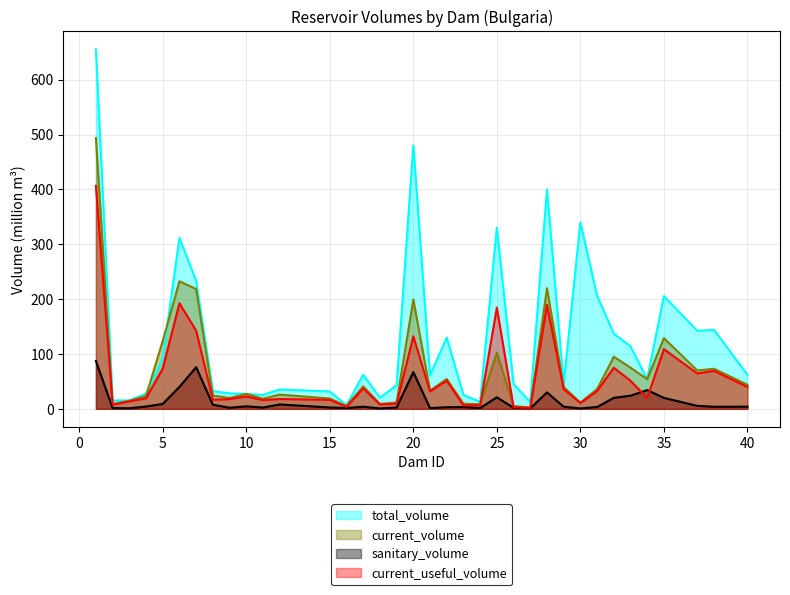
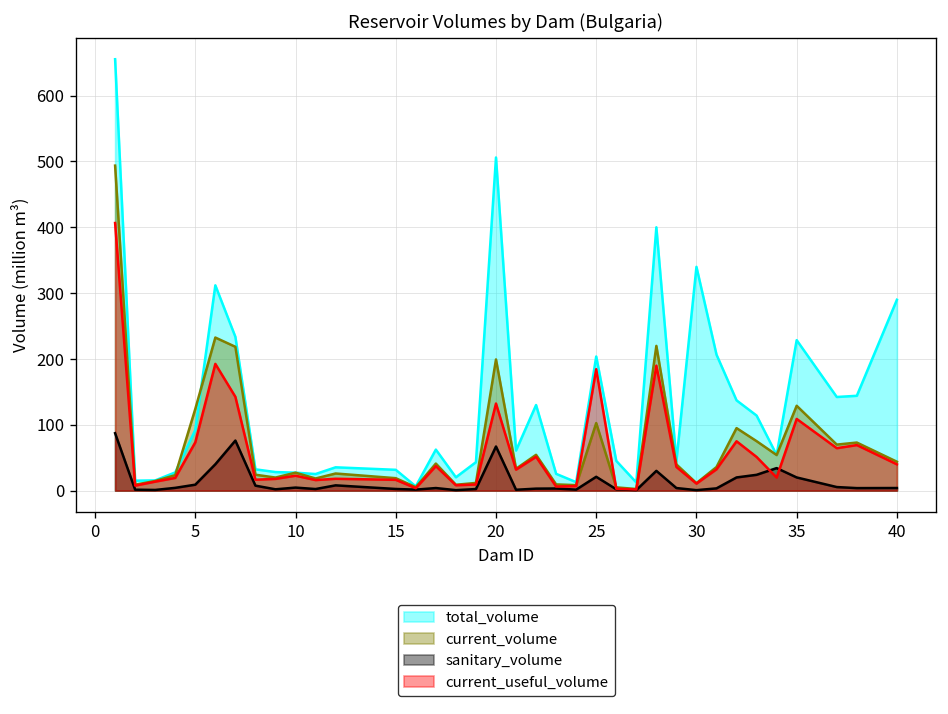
  {
    "total_volume": {
      "5": 90,
      "15": 30,
-     "20": 480,
-     "25": 330,
+     "20": 510,
+     "25": 200,
      "30": 340,
-     "35": 210,
-     "40": 60
+     "35": 230,
+     "40": 290
    },
    "current_volume": {
      "5": 120,
      "20": 200,
      "25": 100,
      "35": 130
    },
    "sanitary_volume": {
      "5": 10,
      "10": 0,
      "15": 0,
      "20": 70,
      "25": 20,
      "30": 0,
      "35": 20,
      "40": 0
    },
    "current_useful_volume": {
      "5": 70,
      "20": 130,
      "25": 180,
      "35": 110
    }
  }
